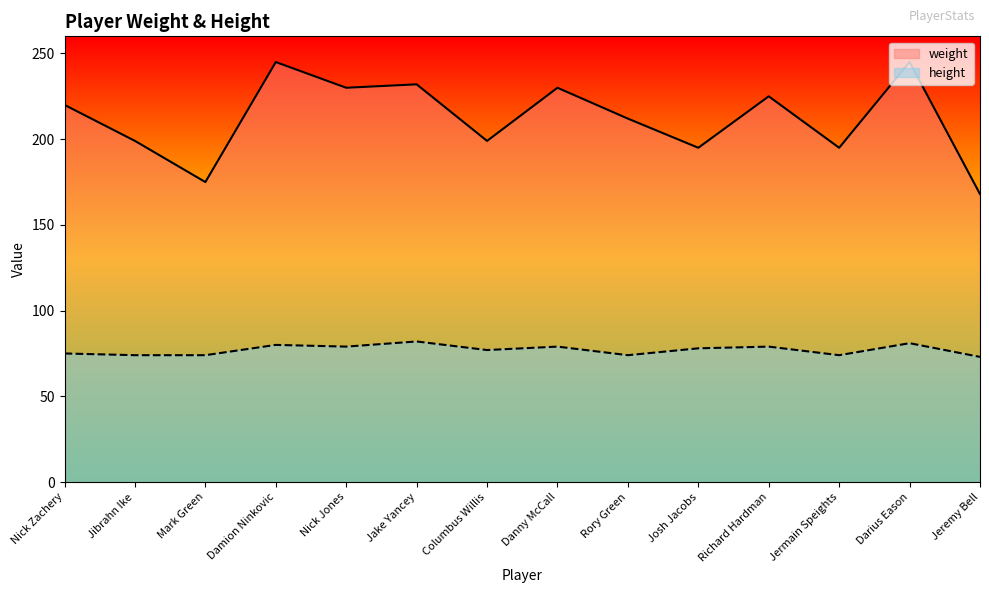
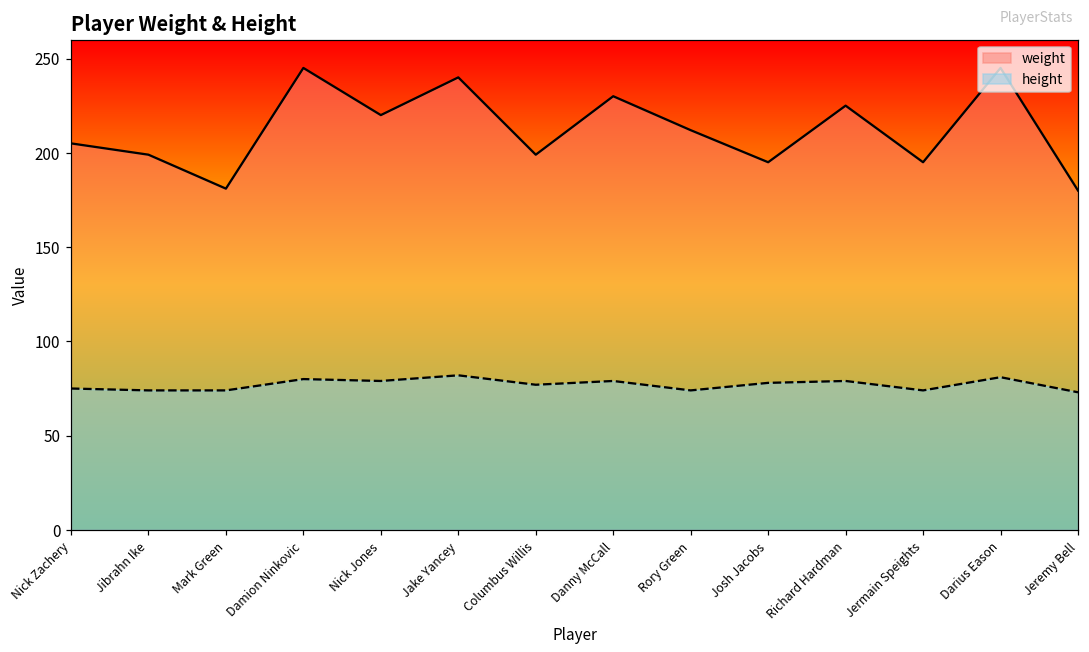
  {
    "weight": {
-     "Nick Zachery": 220,
+     "Nick Zachery": 205,
      "Jibrahn Ike": 199,
-     "Mark Green": 175,
+     "Mark Green": 181,
      "Damion Ninkovic": 245,
-     "Nick Jones": 230,
-     "Jake Yancey": 232,
+     "Nick Jones": 220,
+     "Jake Yancey": 240,
      "Columbus Willis": 199,
      "Danny McCall": 230,
      "Rory Green": 212,
      "Josh Jacobs": 195,
      "Richard Hardman": 225,
      "Jermain Speights": 195,
-     "Jeremy Bell": 168
+     "Jeremy Bell": 180
    },
    "height": {
      "Nick Zachery": 75,
      "Jibrahn Ike": 74,
      "Mark Green": 74,
      "Damion Ninkovic": 80,
      "Nick Jones": 79,
      "Jake Yancey": 82,
      "Columbus Willis": 77,
      "Danny McCall": 79,
      "Rory Green": 74,
      "Josh Jacobs": 78,
      "Richard Hardman": 79,
      "Jermain Speights": 74,
      "Darius Eason": 81,
      "Jeremy Bell": 73
    }
  }
